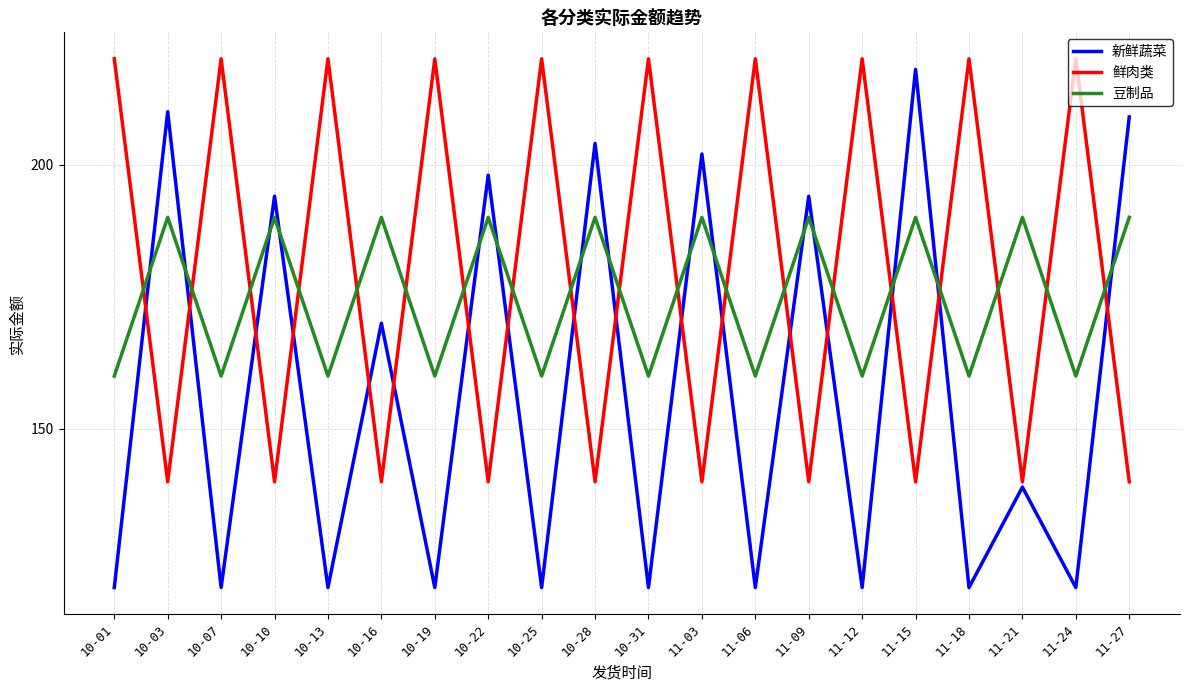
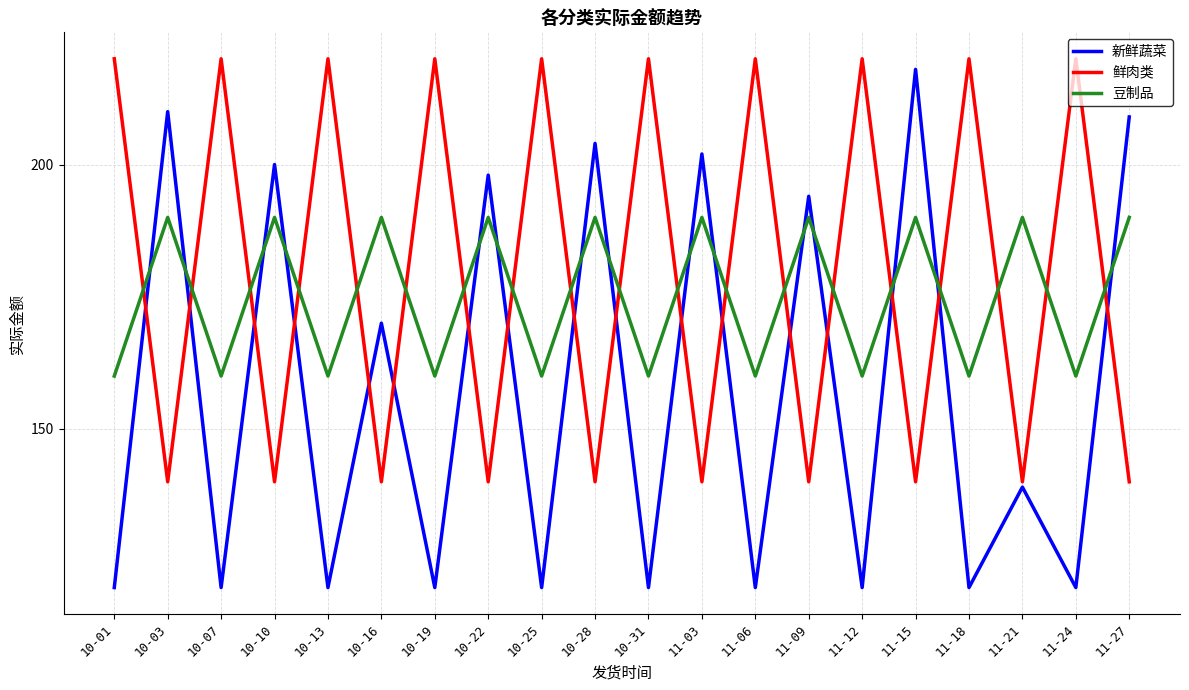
  {
    "新鲜蔬菜": {
      "10-01": 120,
      "10-03": 210,
      "10-07": 120,
-     "10-10": 194,
+     "10-10": 200,
      "10-13": 120,
      "10-16": 170,
      "10-19": 120,
      "10-22": 198,
      "10-25": 120,
      "10-28": 204,
      "10-31": 120,
      "11-03": 202,
      "11-06": 120,
      "11-09": 194,
      "11-12": 120,
      "11-15": 218,
      "11-18": 120,
      "11-21": 139,
      "11-24": 120,
      "11-27": 209
    },
    "鲜肉类": {
      "10-01": 220,
      "10-03": 140,
      "10-07": 220,
      "10-10": 140,
      "10-13": 220,
      "10-16": 140,
      "10-19": 220,
      "10-22": 140,
      "10-25": 220,
      "10-28": 140,
      "10-31": 220,
      "11-03": 140,
      "11-06": 220,
      "11-09": 140,
      "11-12": 220,
      "11-15": 140,
      "11-18": 220,
      "11-21": 140,
      "11-27": 140
    },
    "豆制品": {
      "10-01": 160,
      "10-03": 190,
      "10-07": 160,
      "10-10": 190,
      "10-13": 160,
      "10-16": 190,
      "10-19": 160,
      "10-22": 190,
      "10-25": 160,
      "10-28": 190,
      "10-31": 160,
      "11-03": 190,
      "11-06": 160,
      "11-09": 190,
      "11-12": 160,
      "11-15": 190,
      "11-18": 160,
      "11-21": 190,
      "11-24": 160,
      "11-27": 190
    }
  }
